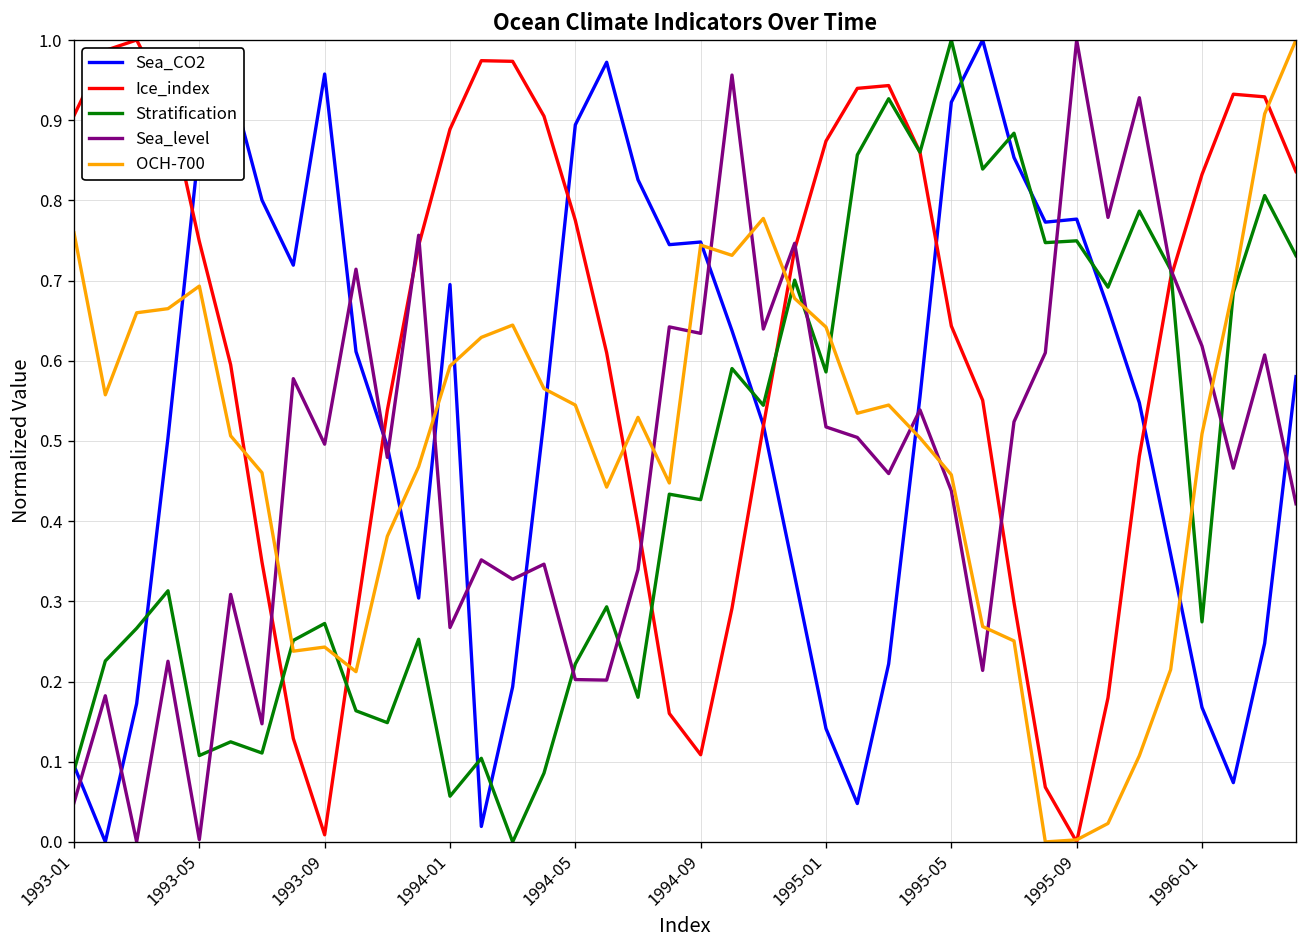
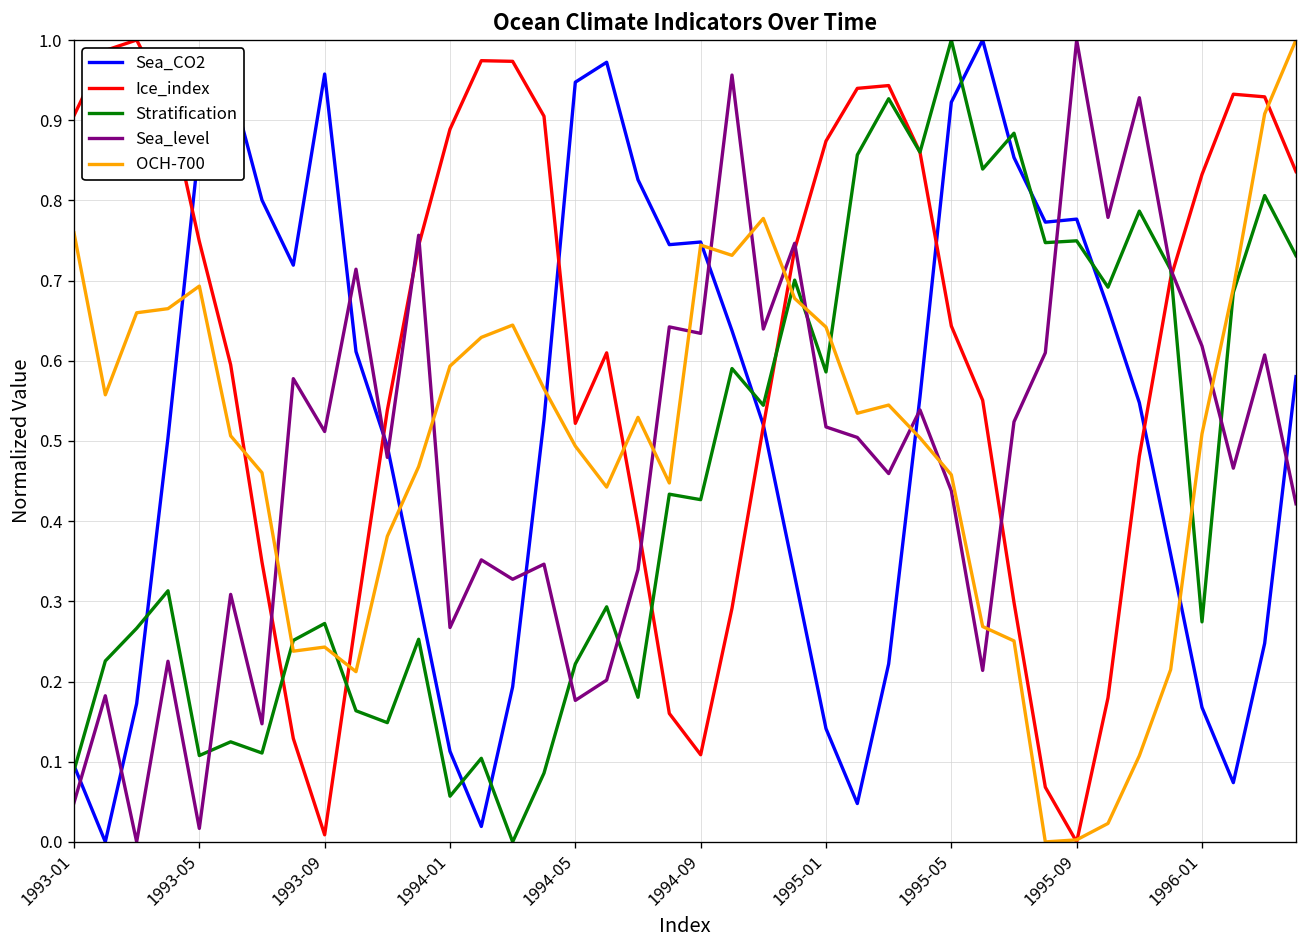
  {
    "Sea_CO2": {
      "1993-01": 0.10,
      "1993-09": 0.96,
-     "1994-01": 0.70,
-     "1994-05": 0.89,
+     "1994-01": 0.11,
+     "1994-05": 0.95,
      "1995-01": 0.14,
      "1995-05": 0.92,
      "1995-09": 0.78,
      "1996-01": 0.17
    },
    "Ice_index": {
      "1993-01": 0.91,
      "1993-05": 0.75,
      "1993-09": 0.01,
      "1994-01": 0.89,
-     "1994-05": 0.78,
+     "1994-05": 0.52,
      "1994-09": 0.11,
      "1995-01": 0.87,
      "1995-05": 0.64,
      "1996-01": 0.83
    },
    "Stratification": {
      "1993-01": 0.09,
      "1993-05": 0.11,
      "1993-09": 0.27,
      "1994-01": 0.06,
      "1994-05": 0.22,
      "1994-09": 0.43,
      "1995-01": 0.59,
      "1995-05": 1.00,
      "1995-09": 0.75,
      "1996-01": 0.27
    },
    "Sea_level": {
      "1993-01": 0.05,
-     "1993-05": 0.00,
-     "1993-09": 0.50,
+     "1993-05": 0.02,
+     "1993-09": 0.51,
      "1994-01": 0.27,
-     "1994-05": 0.20,
+     "1994-05": 0.18,
      "1994-09": 0.63,
      "1995-01": 0.52,
      "1995-05": 0.44,
      "1995-09": 1.00,
      "1996-01": 0.62
    },
    "OCH-700": {
      "1993-01": 0.76,
      "1993-05": 0.69,
      "1993-09": 0.24,
      "1994-01": 0.59,
-     "1994-05": 0.54,
+     "1994-05": 0.49,
      "1995-01": 0.64,
      "1995-05": 0.46,
      "1996-01": 0.51
    }
  }
